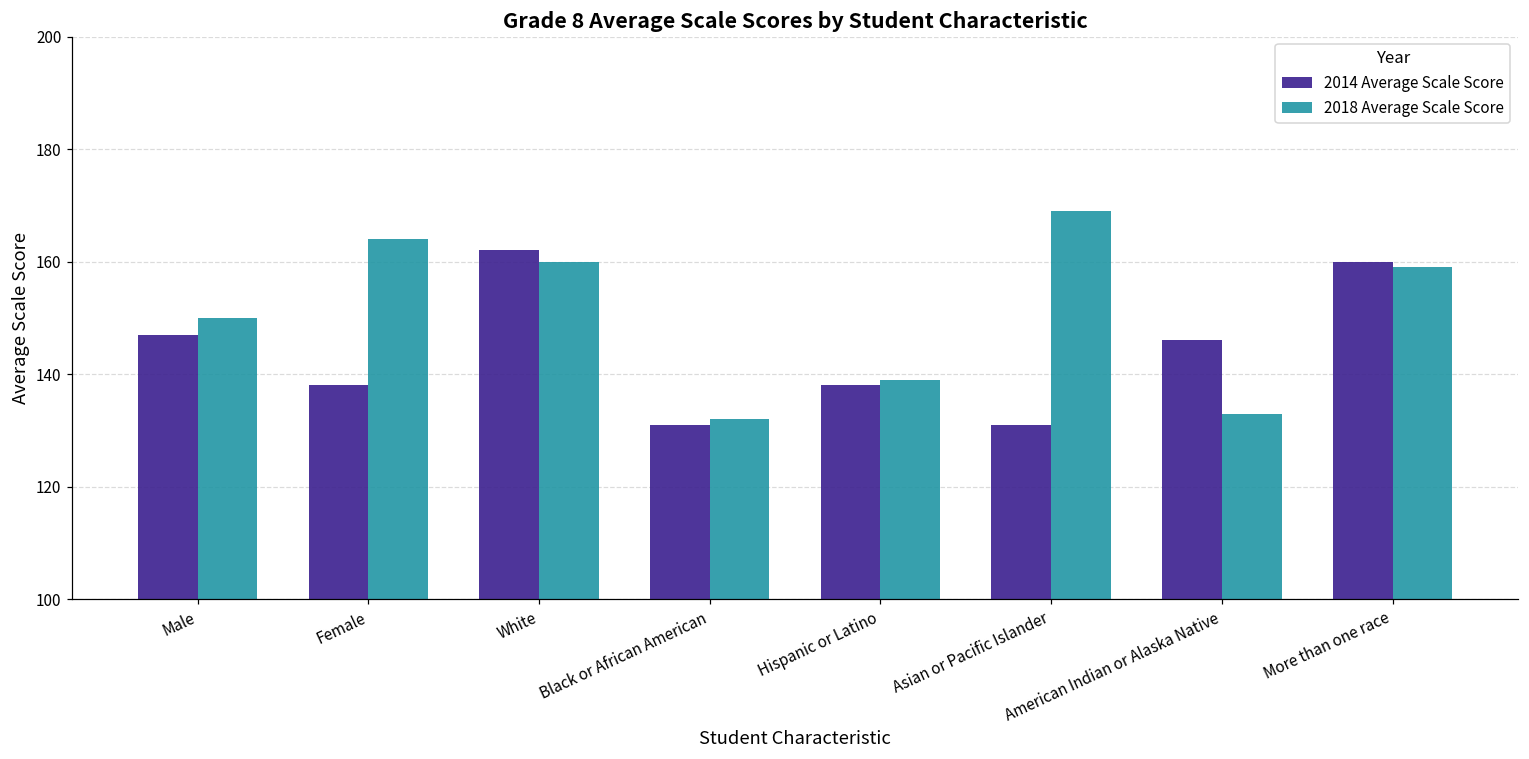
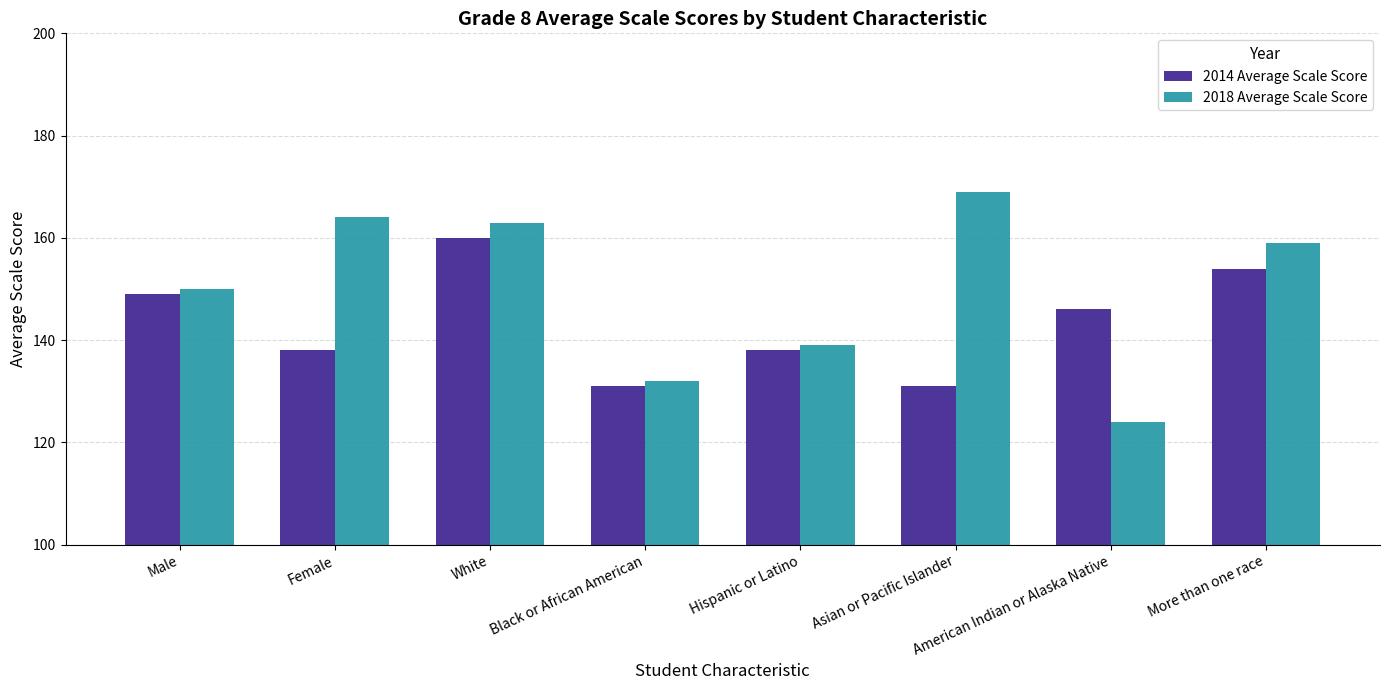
  {
    "2014 Average Scale Score": {
-     "Male": 147,
+     "Male": 149,
      "Female": 138,
-     "White": 162,
+     "White": 160,
      "Black or African American": 131,
      "Hispanic or Latino": 138,
      "Asian or Pacific Islander": 131,
      "American Indian or Alaska Native": 146,
-     "More than one race": 160
+     "More than one race": 154
    },
    "2018 Average Scale Score": {
      "Male": 150,
      "Female": 164,
-     "White": 160,
+     "White": 163,
      "Black or African American": 132,
      "Hispanic or Latino": 139,
      "Asian or Pacific Islander": 169,
-     "American Indian or Alaska Native": 133,
+     "American Indian or Alaska Native": 124,
      "More than one race": 159
    }
  }
